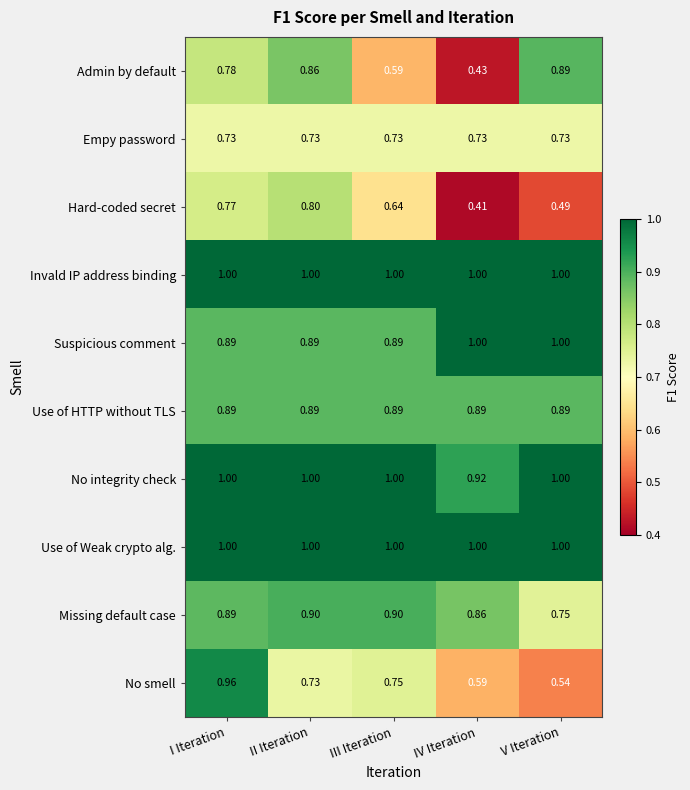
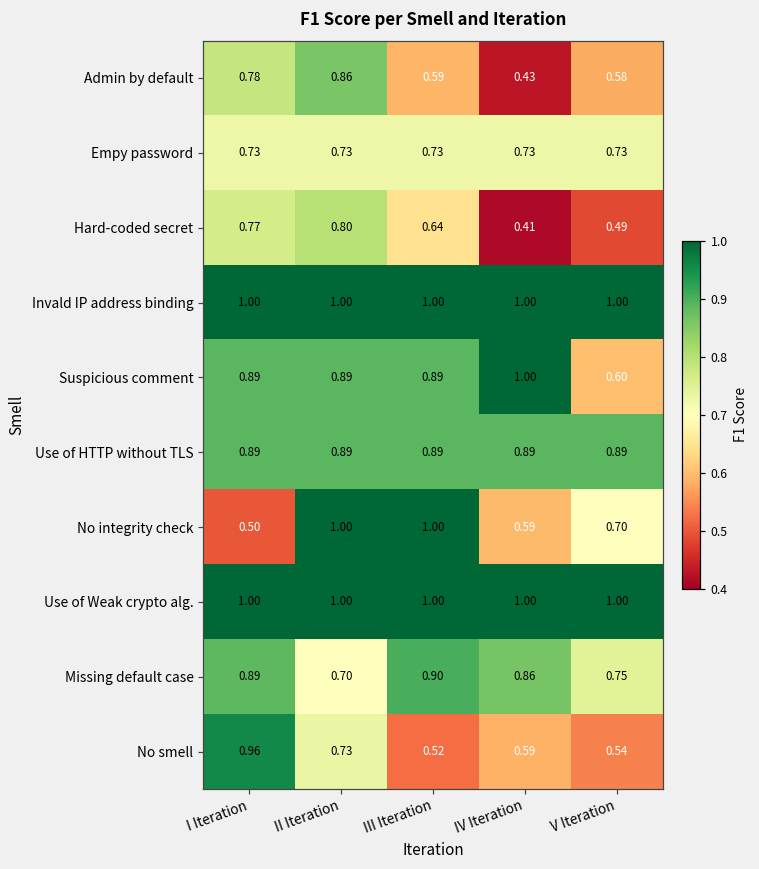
  {
    "Admin by default": {
      "I Iteration": 0.78,
      "II Iteration": 0.86,
      "III Iteration": 0.59,
      "IV Iteration": 0.43,
-     "V Iteration": 0.89
+     "V Iteration": 0.58
    },
    "Empy password": {
      "I Iteration": 0.73,
      "II Iteration": 0.73,
      "III Iteration": 0.73,
      "IV Iteration": 0.73,
      "V Iteration": 0.73
    },
    "Hard-coded secret": {
      "I Iteration": 0.77,
      "II Iteration": 0.80,
      "III Iteration": 0.64,
      "IV Iteration": 0.41,
      "V Iteration": 0.49
    },
    "Invald IP address binding": {
      "I Iteration": 1.00,
      "II Iteration": 1.00,
      "III Iteration": 1.00,
      "IV Iteration": 1.00,
      "V Iteration": 1.00
    },
    "Suspicious comment": {
      "I Iteration": 0.89,
      "II Iteration": 0.89,
      "III Iteration": 0.89,
      "IV Iteration": 1.00,
-     "V Iteration": 1.00
+     "V Iteration": 0.60
    },
    "Use of HTTP without TLS": {
      "I Iteration": 0.89,
      "II Iteration": 0.89,
      "III Iteration": 0.89,
      "IV Iteration": 0.89,
      "V Iteration": 0.89
    },
    "No integrity check": {
-     "I Iteration": 1.00,
+     "I Iteration": 0.50,
      "II Iteration": 1.00,
      "III Iteration": 1.00,
-     "IV Iteration": 0.92,
-     "V Iteration": 1.00
+     "IV Iteration": 0.59,
+     "V Iteration": 0.70
    },
    "Use of Weak crypto alg.": {
      "I Iteration": 1.00,
      "II Iteration": 1.00,
      "III Iteration": 1.00,
      "IV Iteration": 1.00,
      "V Iteration": 1.00
    },
    "Missing default case": {
      "I Iteration": 0.89,
-     "II Iteration": 0.90,
+     "II Iteration": 0.70,
      "III Iteration": 0.90,
      "IV Iteration": 0.86,
      "V Iteration": 0.75
    },
    "No smell": {
      "I Iteration": 0.96,
      "II Iteration": 0.73,
-     "III Iteration": 0.75,
+     "III Iteration": 0.52,
      "IV Iteration": 0.59,
      "V Iteration": 0.54
    }
  }
